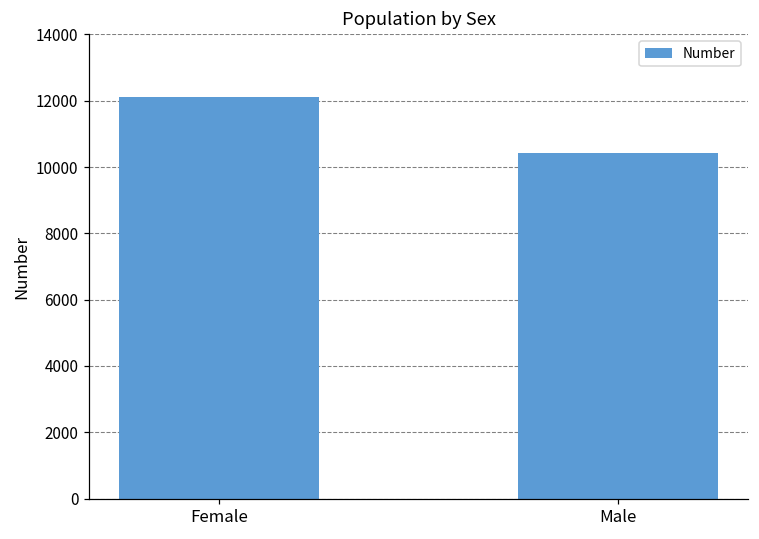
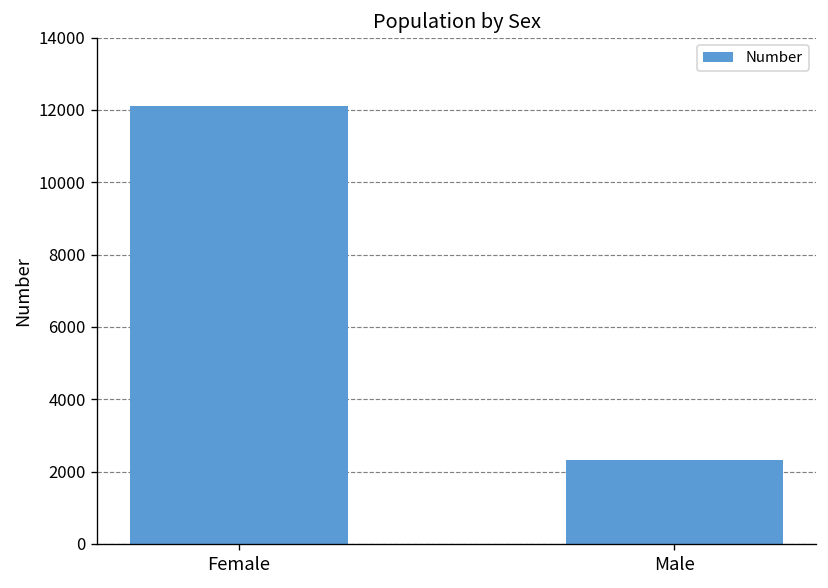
  {
    "Female": 12100,
-   "Male": 10400
+   "Male": 2300
  }
